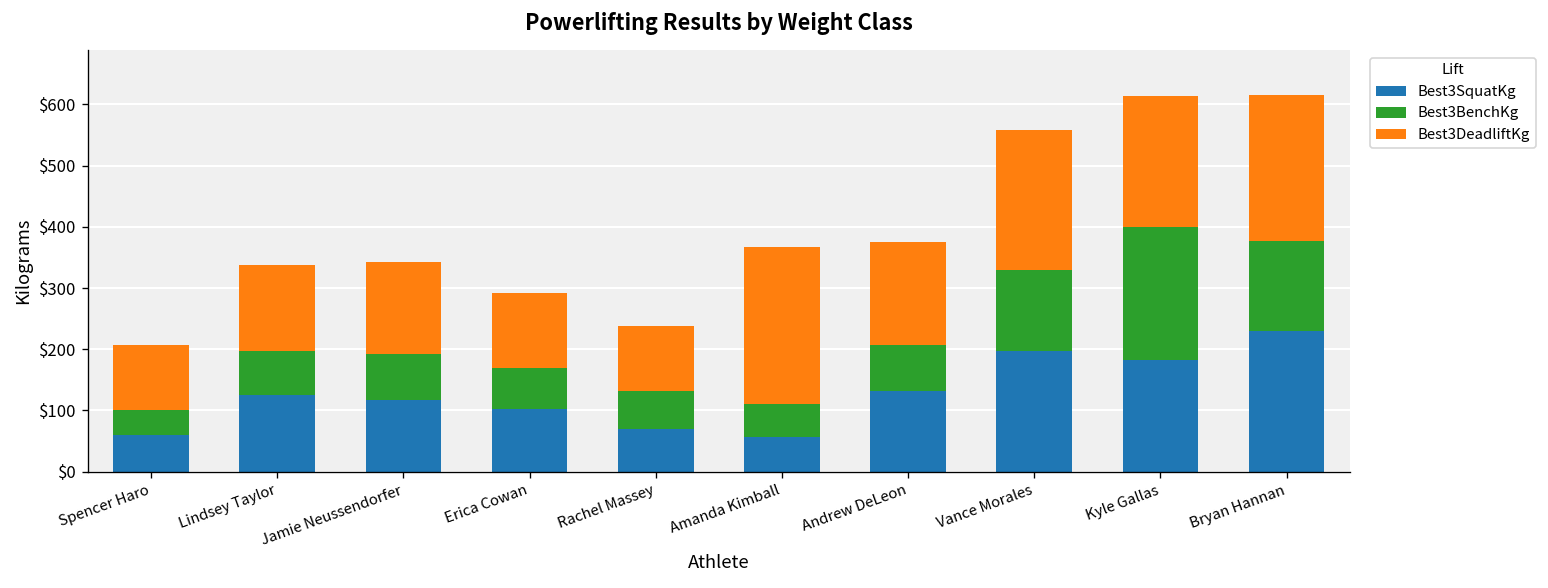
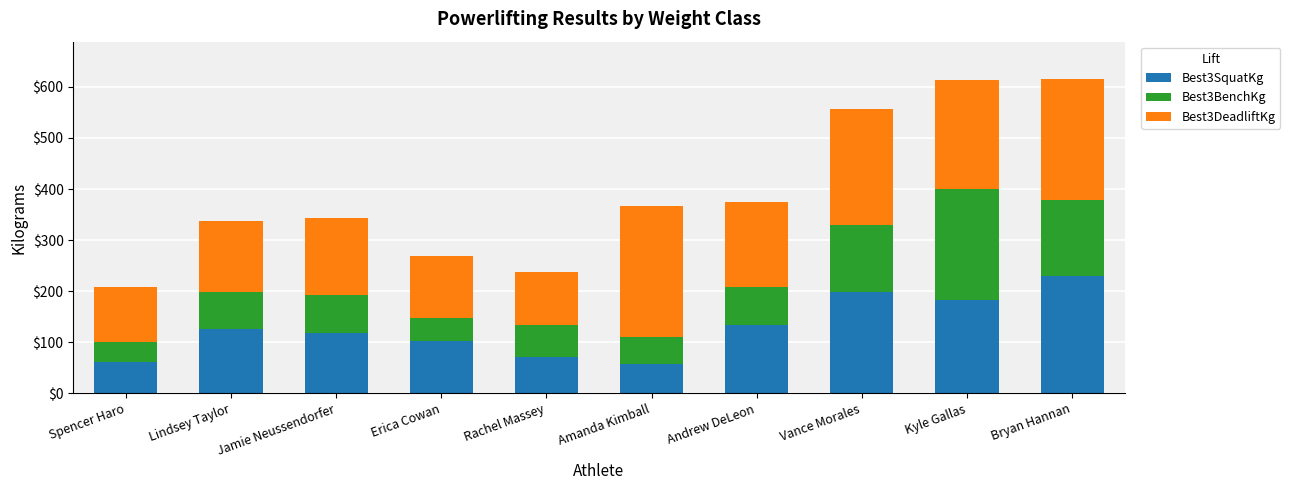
  {
    "Best3SquatKg": {
      "Spencer Haro": "$60",
      "Lindsey Taylor": "$130",
      "Jamie Neussendorfer": "$120",
      "Erica Cowan": "$100",
      "Rachel Massey": "$70",
      "Amanda Kimball": "$60",
      "Andrew DeLeon": "$130",
      "Vance Morales": "$200",
      "Kyle Gallas": "$180",
      "Bryan Hannan": "$230"
    },
    "Best3BenchKg": {
      "Spencer Haro": "$40",
      "Lindsey Taylor": "$70",
      "Jamie Neussendorfer": "$80",
-     "Erica Cowan": "$70",
+     "Erica Cowan": "$40",
      "Rachel Massey": "$60",
      "Amanda Kimball": "$50",
      "Andrew DeLeon": "$80",
      "Vance Morales": "$130",
      "Kyle Gallas": "$220",
      "Bryan Hannan": "$150"
    },
    "Best3DeadliftKg": {
      "Spencer Haro": "$110",
      "Lindsey Taylor": "$140",
      "Jamie Neussendorfer": "$150",
      "Erica Cowan": "$120",
      "Rachel Massey": "$110",
      "Amanda Kimball": "$260",
      "Andrew DeLeon": "$170",
      "Vance Morales": "$230",
      "Kyle Gallas": "$210",
      "Bryan Hannan": "$240"
    }
  }
